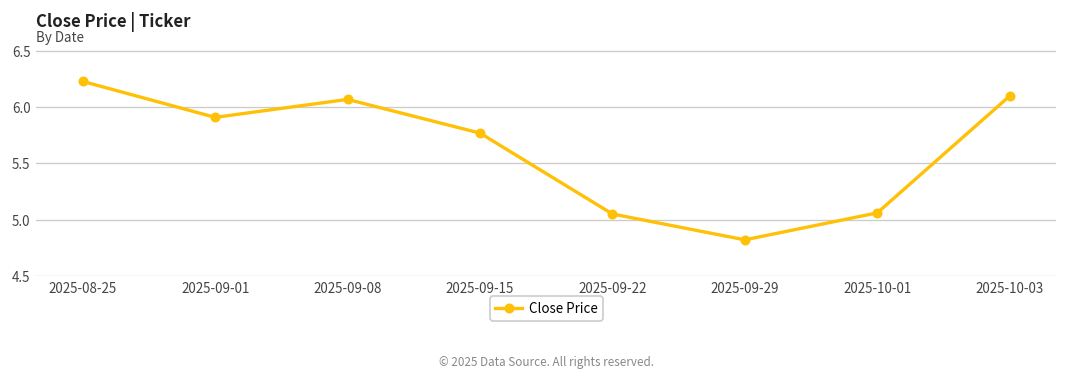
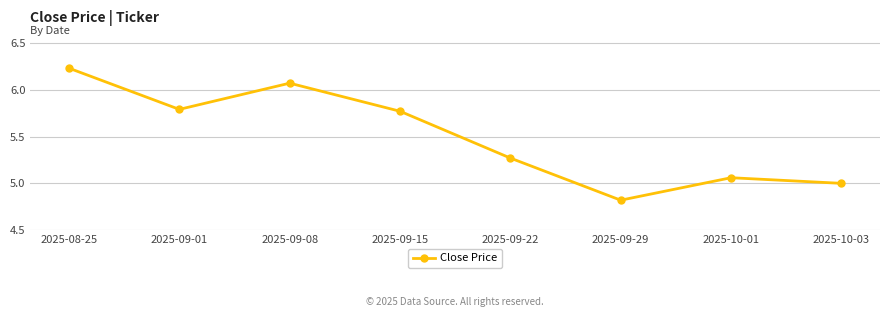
  {
    "2025-08-25": 6.2,
-   "2025-09-01": 5.9,
+   "2025-09-01": 5.8,
    "2025-09-08": 6.1,
    "2025-09-15": 5.8,
-   "2025-09-22": 5.1,
+   "2025-09-22": 5.3,
    "2025-09-29": 4.8,
    "2025-10-01": 5.1,
-   "2025-10-03": 6.1
+   "2025-10-03": 5.0
  }
